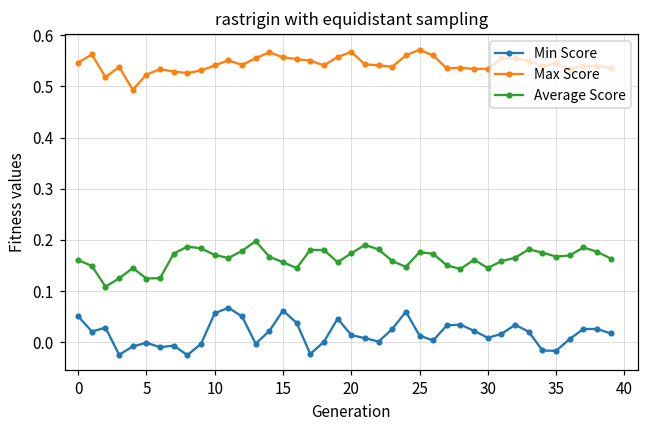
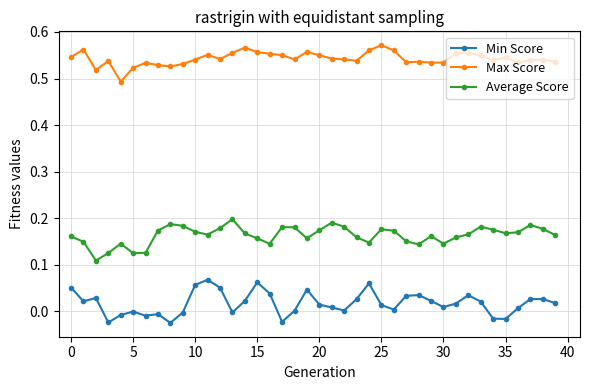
  {
    "Min Score": {
      "0": 0.05,
      "5": 0.00,
      "10": 0.06,
      "15": 0.06,
      "20": 0.01,
      "25": 0.01,
      "30": 0.01,
      "35": -0.02
    },
    "Max Score": {
      "0": 0.55,
      "5": 0.52,
      "10": 0.54,
      "15": 0.56,
-     "20": 0.57,
+     "20": 0.55,
      "25": 0.57,
      "30": 0.53
    },
    "Average Score": {
      "0": 0.16,
      "5": 0.12,
      "10": 0.17,
      "15": 0.16,
      "20": 0.17,
      "25": 0.18,
      "30": 0.15,
      "35": 0.17
    }
  }
